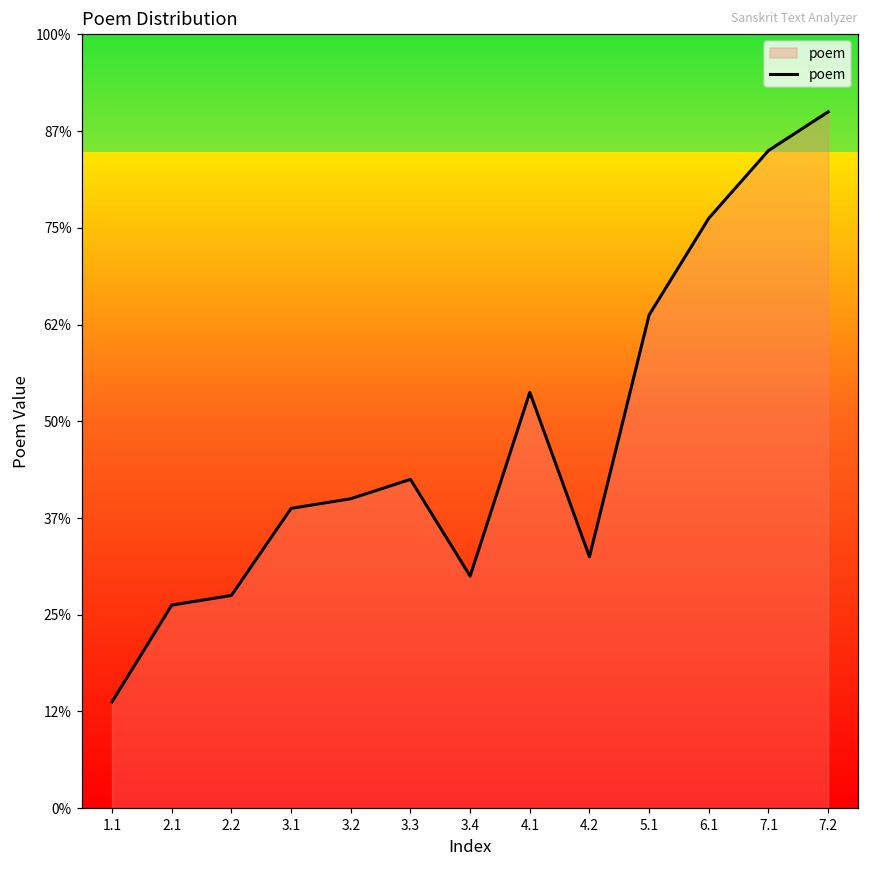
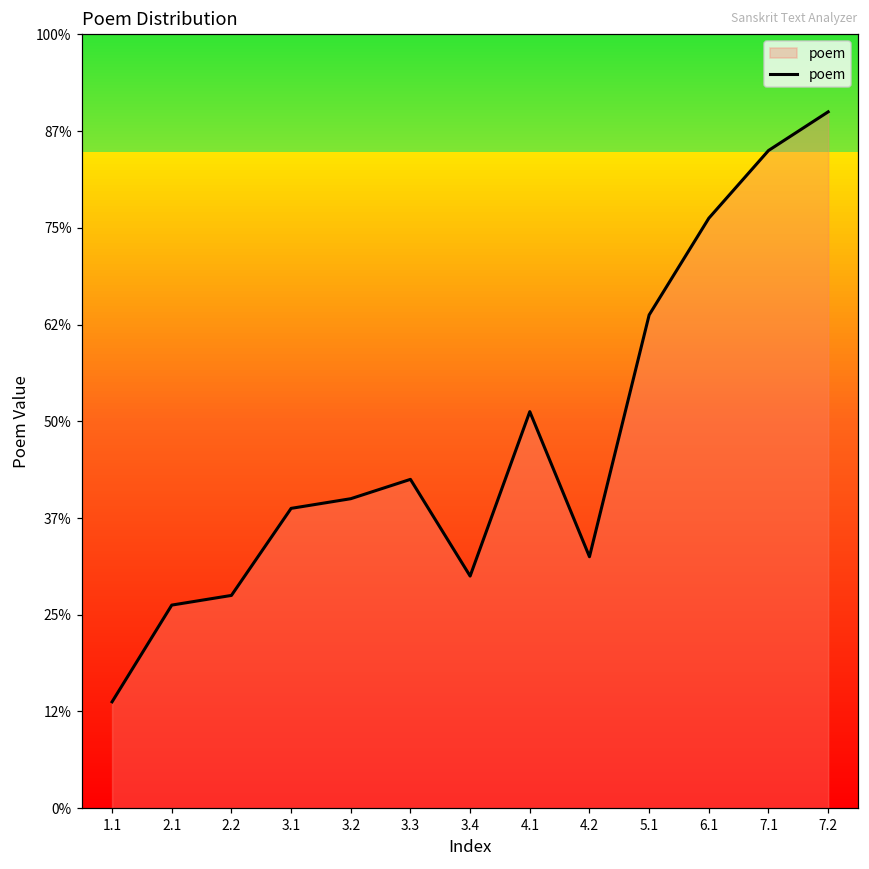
  {
    "1.1": "14%",
    "2.1": "26%",
    "2.2": "28%",
    "3.1": "39%",
    "3.2": "40%",
    "3.3": "43%",
    "3.4": "30%",
-   "4.1": "54%",
+   "4.1": "51%",
    "4.2": "33%",
    "5.1": "64%",
    "6.1": "76%",
    "7.1": "85%",
    "7.2": "90%"
  }
